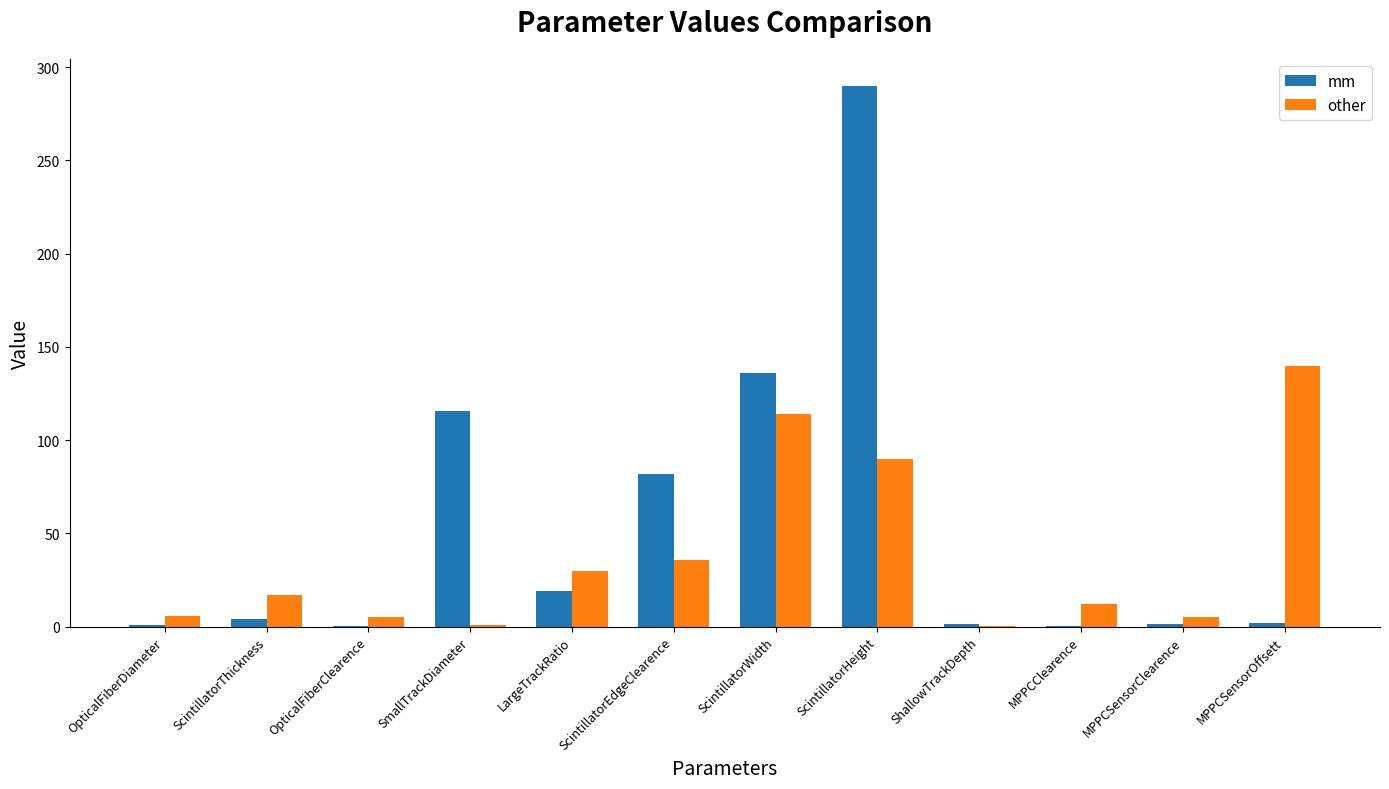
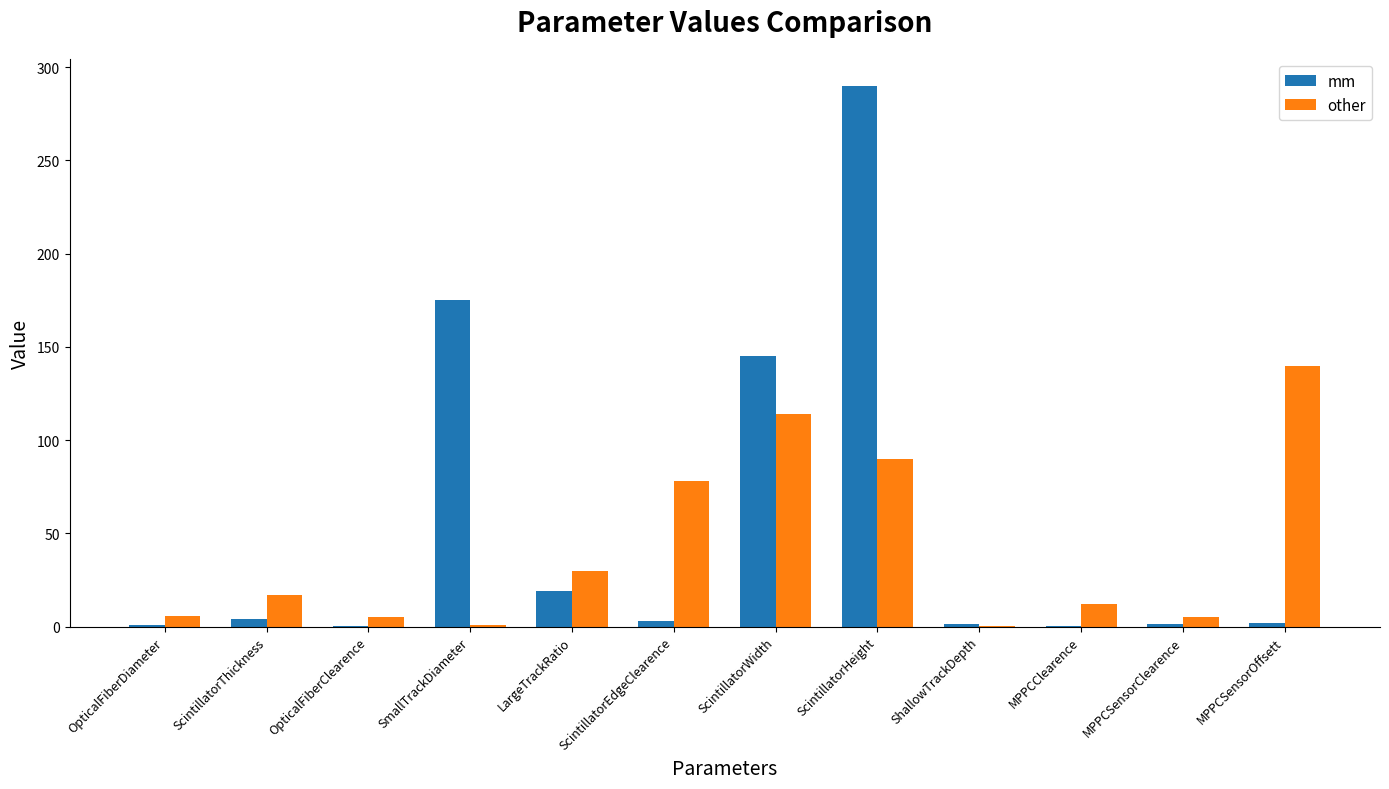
  {
    "mm": {
      "ScintillatorThickness": 4,
-     "SmallTrackDiameter": 116,
+     "SmallTrackDiameter": 175,
      "LargeTrackRatio": 19,
-     "ScintillatorEdgeClearence": 82,
-     "ScintillatorWidth": 136,
+     "ScintillatorEdgeClearence": 3,
+     "ScintillatorWidth": 145,
      "ScintillatorHeight": 290,
      "MPPCSensorClearence": 1,
      "MPPCSensorOffsett": 2
    },
    "other": {
      "OpticalFiberDiameter": 6,
      "ScintillatorThickness": 17,
      "OpticalFiberClearence": 5,
      "LargeTrackRatio": 30,
-     "ScintillatorEdgeClearence": 36,
+     "ScintillatorEdgeClearence": 78,
      "ScintillatorWidth": 114,
      "ScintillatorHeight": 90,
      "MPPCClearence": 12,
      "MPPCSensorClearence": 5,
      "MPPCSensorOffsett": 140
    }
  }
